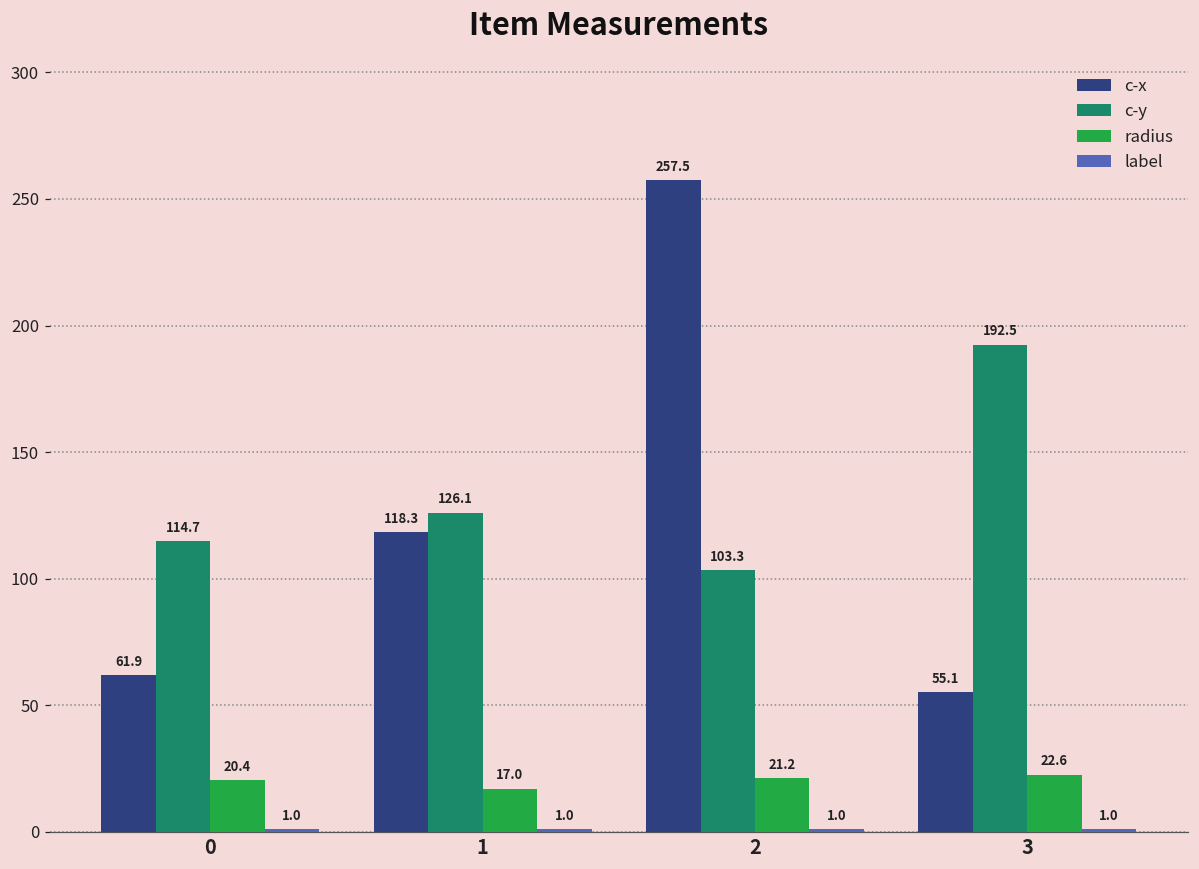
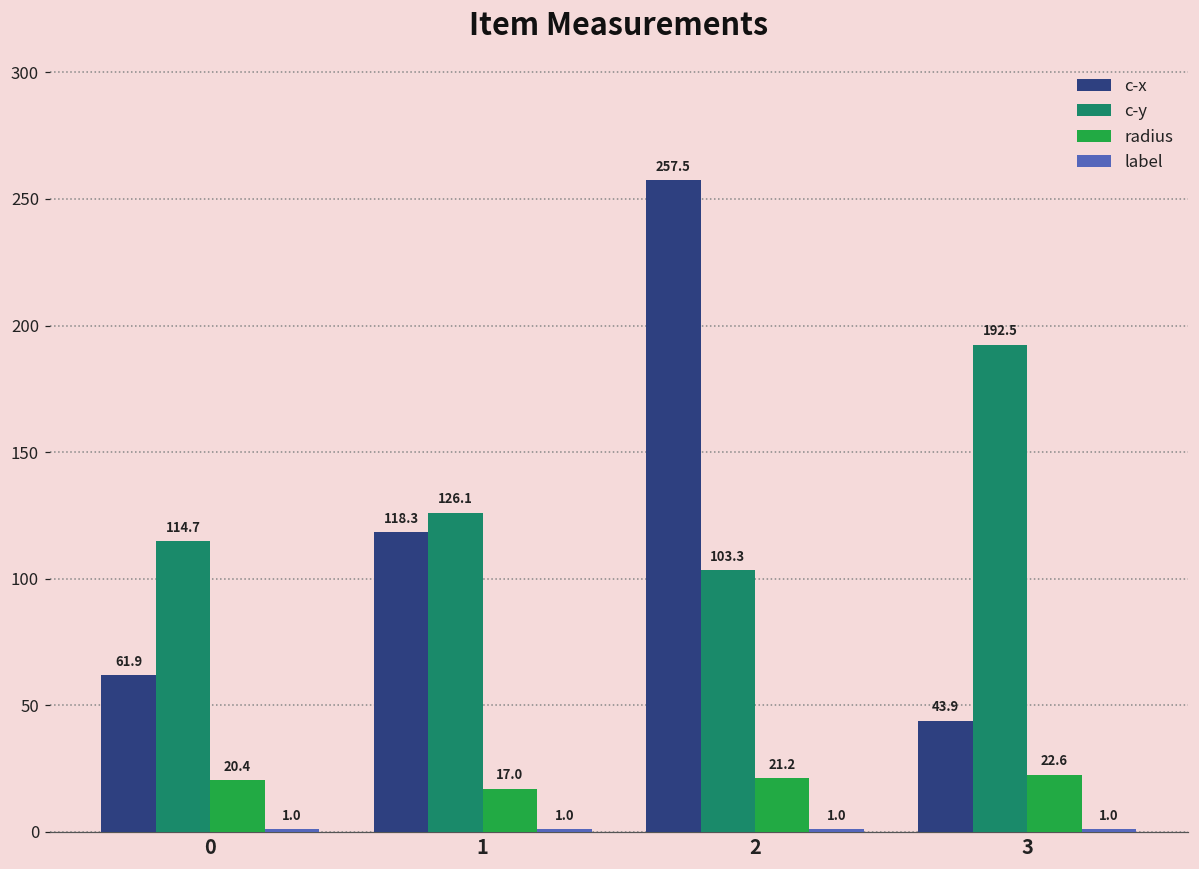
  {
    "c-x": {
      "0": 61.9,
      "1": 118.3,
      "2": 257.5,
-     "3": 55.1
+     "3": 43.9
    },
    "label": {
      "0": 1.0,
      "1": 1.0,
      "2": 1.0,
      "3": 1.0
    }
  }
